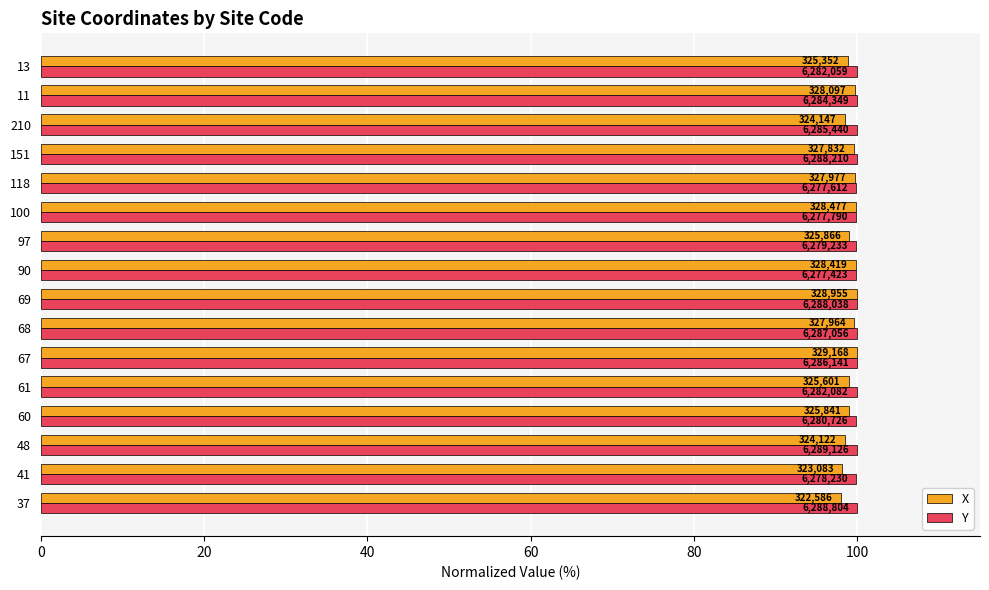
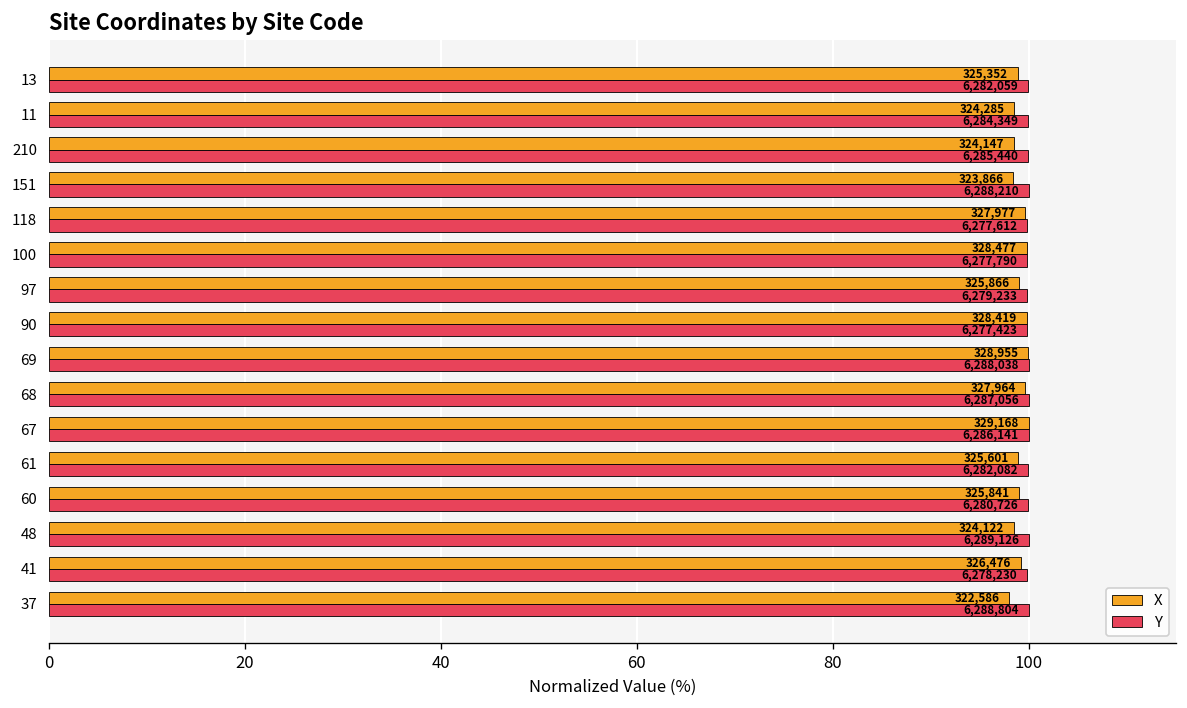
  {
    "X": {
-     "11": "328,097",
-     "151": "327,832",
-     "41": "323,083"
+     "11": "324,285",
+     "151": "323,866",
+     "41": "326,476"
    }
  }
